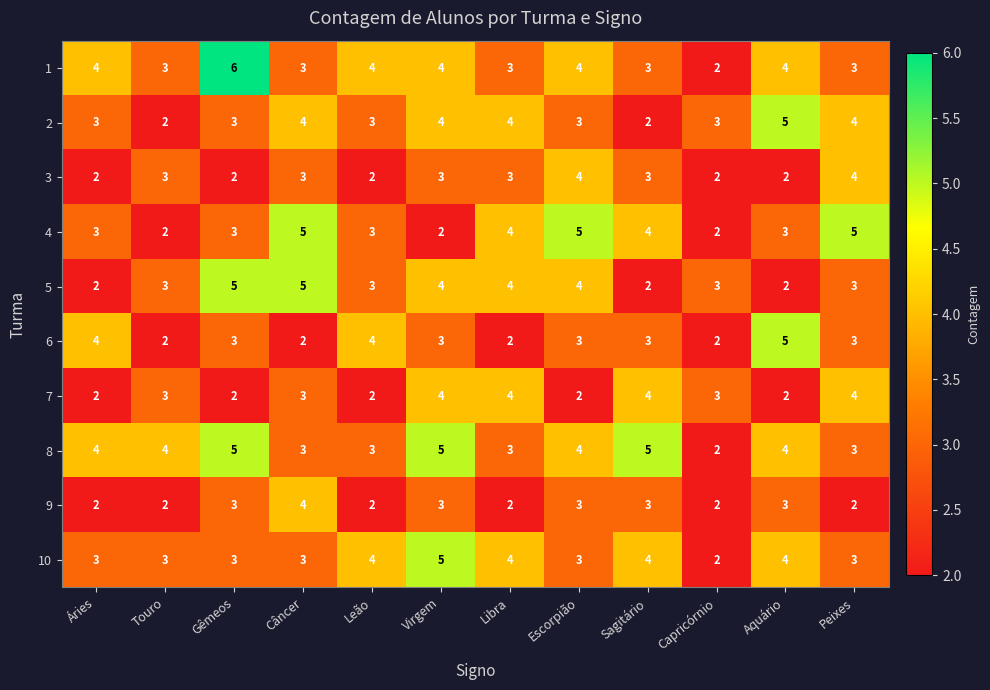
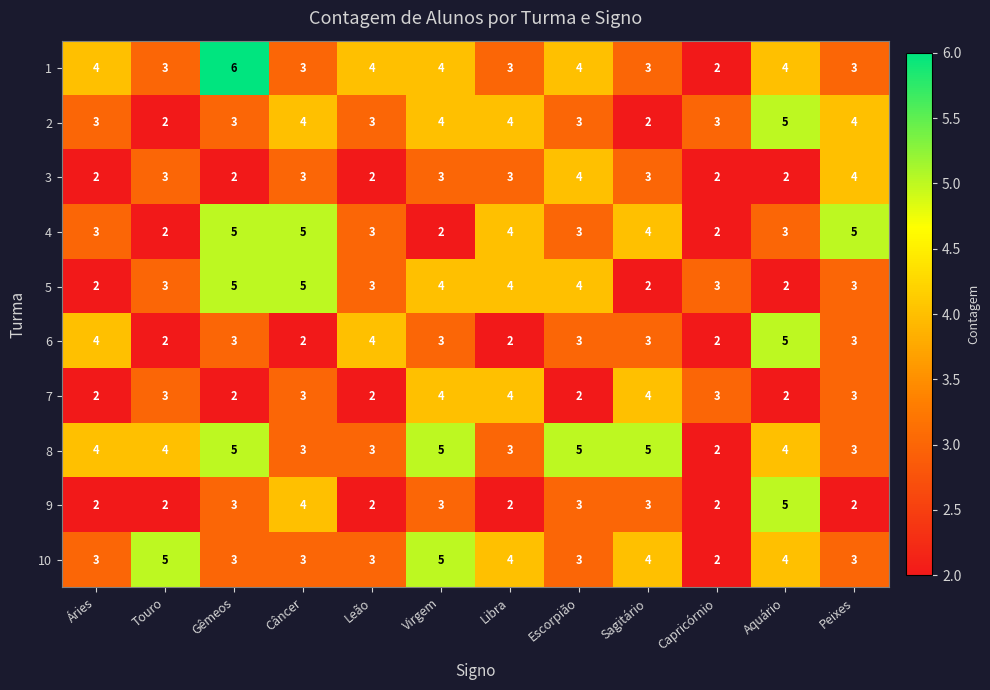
  {
    "1": {
      "Áries": 4,
      "Touro": 3,
      "Gêmeos": 6,
      "Câncer": 3,
      "Leão": 4,
      "Virgem": 4,
      "Libra": 3,
      "Escorpião": 4,
      "Sagitário": 3,
      "Capricórnio": 2,
      "Aquário": 4,
      "Peixes": 3
    },
    "2": {
      "Áries": 3,
      "Touro": 2,
      "Gêmeos": 3,
      "Câncer": 4,
      "Leão": 3,
      "Virgem": 4,
      "Libra": 4,
      "Escorpião": 3,
      "Sagitário": 2,
      "Capricórnio": 3,
      "Aquário": 5,
      "Peixes": 4
    },
    "3": {
      "Áries": 2,
      "Touro": 3,
      "Gêmeos": 2,
      "Câncer": 3,
      "Leão": 2,
      "Virgem": 3,
      "Libra": 3,
      "Escorpião": 4,
      "Sagitário": 3,
      "Capricórnio": 2,
      "Aquário": 2,
      "Peixes": 4
    },
    "4": {
      "Áries": 3,
      "Touro": 2,
-     "Gêmeos": 3,
+     "Gêmeos": 5,
      "Câncer": 5,
      "Leão": 3,
      "Virgem": 2,
      "Libra": 4,
-     "Escorpião": 5,
+     "Escorpião": 3,
      "Sagitário": 4,
      "Capricórnio": 2,
      "Aquário": 3,
      "Peixes": 5
    },
    "5": {
      "Áries": 2,
      "Touro": 3,
      "Gêmeos": 5,
      "Câncer": 5,
      "Leão": 3,
      "Virgem": 4,
      "Libra": 4,
      "Escorpião": 4,
      "Sagitário": 2,
      "Capricórnio": 3,
      "Aquário": 2,
      "Peixes": 3
    },
    "6": {
      "Áries": 4,
      "Touro": 2,
      "Gêmeos": 3,
      "Câncer": 2,
      "Leão": 4,
      "Virgem": 3,
      "Libra": 2,
      "Escorpião": 3,
      "Sagitário": 3,
      "Capricórnio": 2,
      "Aquário": 5,
      "Peixes": 3
    },
    "7": {
      "Áries": 2,
      "Touro": 3,
      "Gêmeos": 2,
      "Câncer": 3,
      "Leão": 2,
      "Virgem": 4,
      "Libra": 4,
      "Escorpião": 2,
      "Sagitário": 4,
      "Capricórnio": 3,
      "Aquário": 2,
-     "Peixes": 4
+     "Peixes": 3
    },
    "8": {
      "Áries": 4,
      "Touro": 4,
      "Gêmeos": 5,
      "Câncer": 3,
      "Leão": 3,
      "Virgem": 5,
      "Libra": 3,
-     "Escorpião": 4,
+     "Escorpião": 5,
      "Sagitário": 5,
      "Capricórnio": 2,
      "Aquário": 4,
      "Peixes": 3
    },
    "9": {
      "Áries": 2,
      "Touro": 2,
      "Gêmeos": 3,
      "Câncer": 4,
      "Leão": 2,
      "Virgem": 3,
      "Libra": 2,
      "Escorpião": 3,
      "Sagitário": 3,
      "Capricórnio": 2,
-     "Aquário": 3,
+     "Aquário": 5,
      "Peixes": 2
    },
    "10": {
      "Áries": 3,
-     "Touro": 3,
+     "Touro": 5,
      "Gêmeos": 3,
      "Câncer": 3,
-     "Leão": 4,
+     "Leão": 3,
      "Virgem": 5,
      "Libra": 4,
      "Escorpião": 3,
      "Sagitário": 4,
      "Capricórnio": 2,
      "Aquário": 4,
      "Peixes": 3
    }
  }
